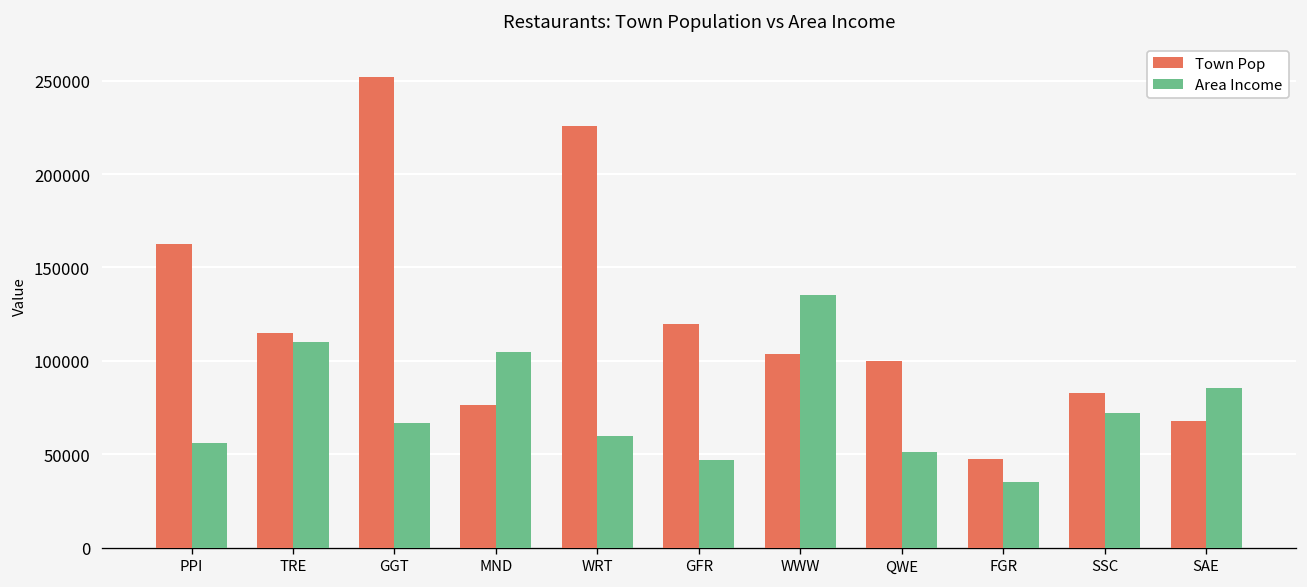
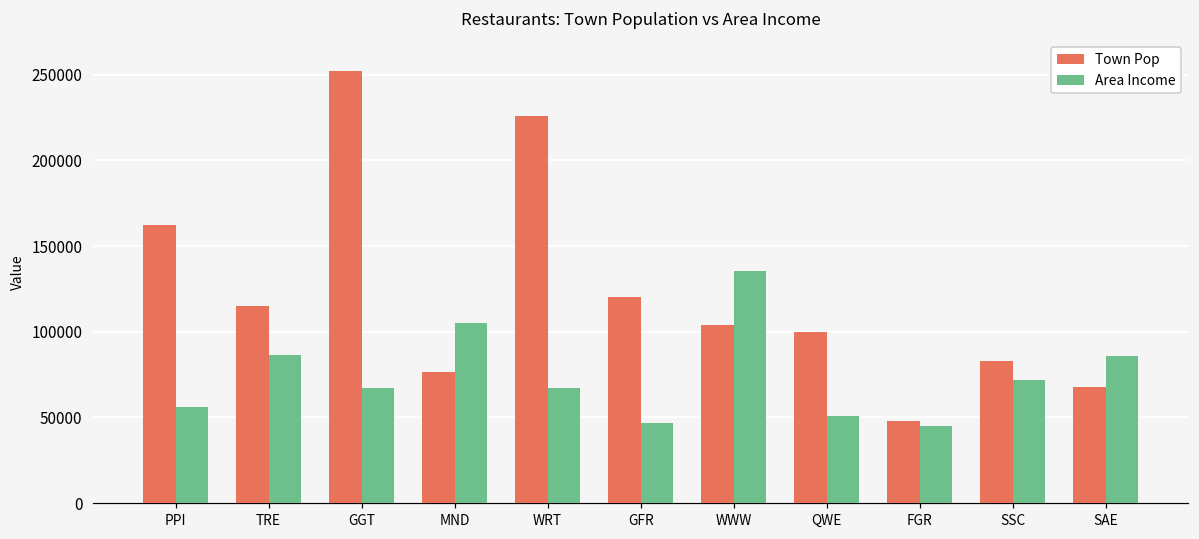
  {
    "Town Pop": {
      "PPI": 163000,
      "TRE": 115000,
      "GGT": 252000,
      "MND": 76000,
      "WRT": 226000,
      "GFR": 120000,
      "WWW": 104000,
      "QWE": 100000,
      "FGR": 48000,
      "SSC": 83000,
      "SAE": 68000
    },
    "Area Income": {
      "PPI": 56000,
-     "TRE": 110000,
+     "TRE": 87000,
      "GGT": 67000,
      "MND": 105000,
-     "WRT": 60000,
+     "WRT": 67000,
      "GFR": 47000,
      "WWW": 136000,
      "QWE": 51000,
-     "FGR": 35000,
+     "FGR": 45000,
      "SSC": 72000,
      "SAE": 86000
    }
  }
